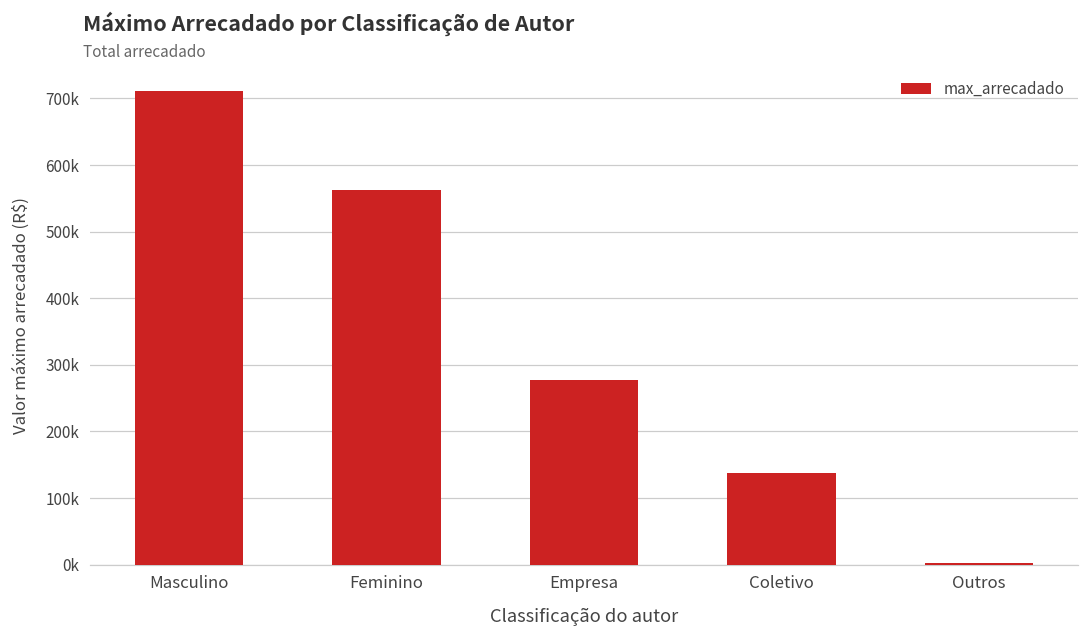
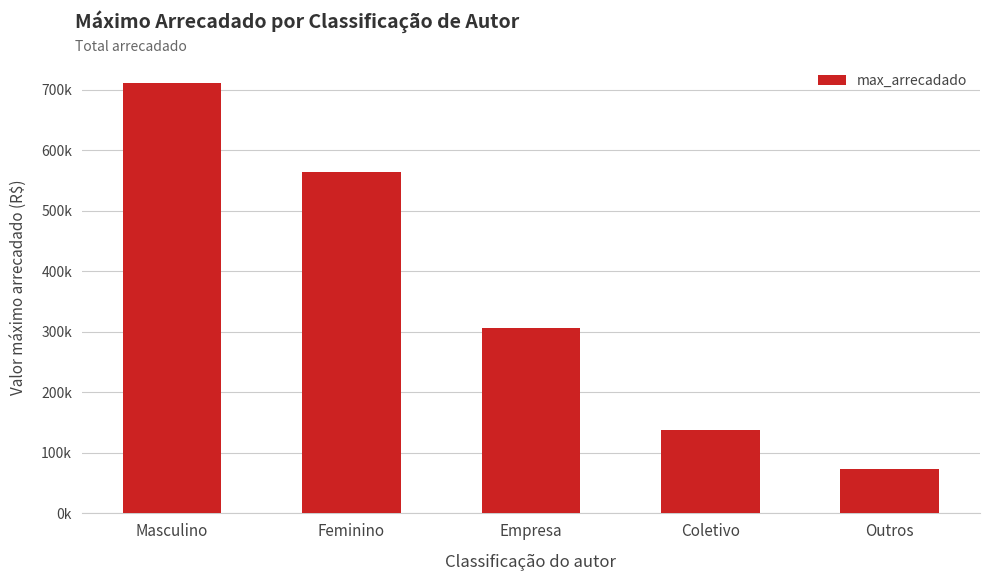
  {
    "Masculino": 710000,
    "Feminino": 560000,
-   "Empresa": 280000,
+   "Empresa": 310000,
    "Coletivo": 140000,
-   "Outros": 0
+   "Outros": 70000
  }
